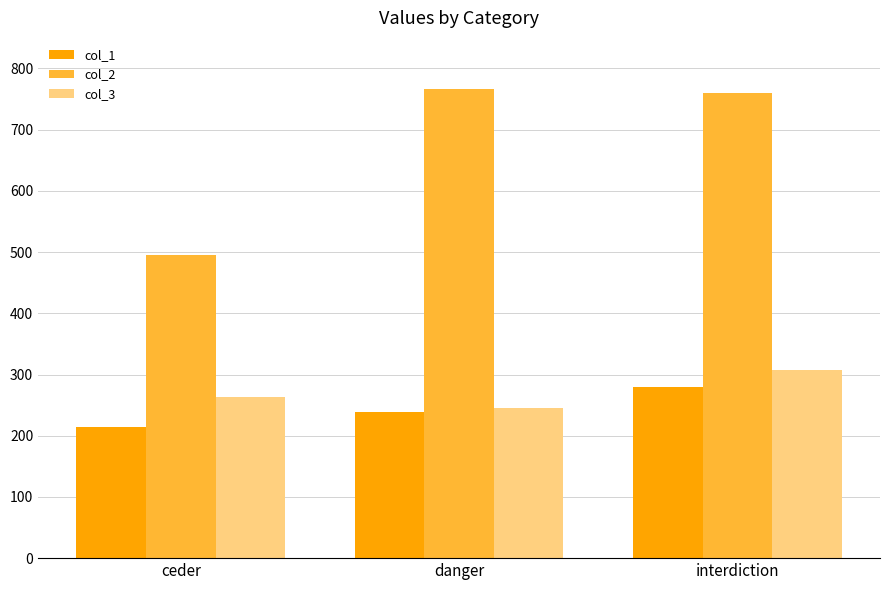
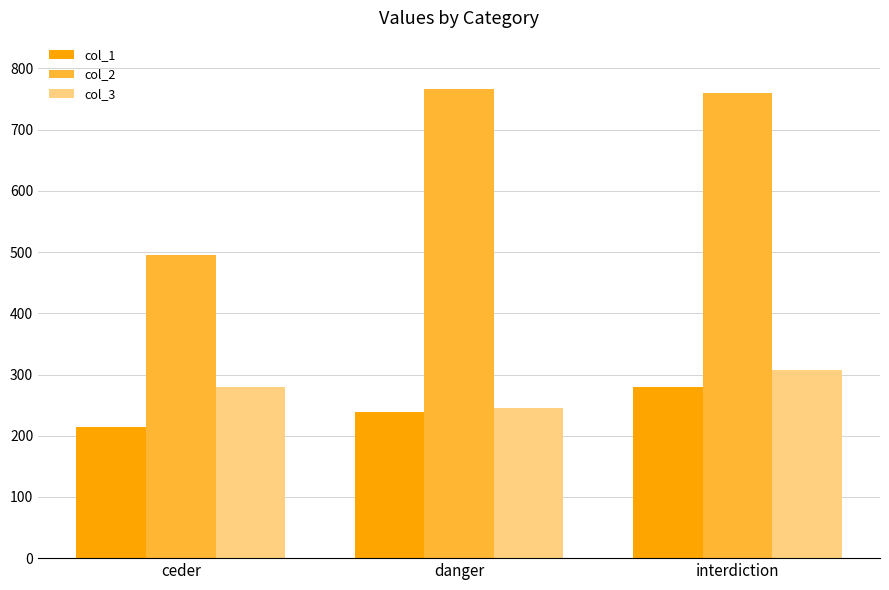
  {
    "col_3": {
-     "ceder": 260,
+     "ceder": 280,
      "danger": 250,
      "interdiction": 310
    }
  }
